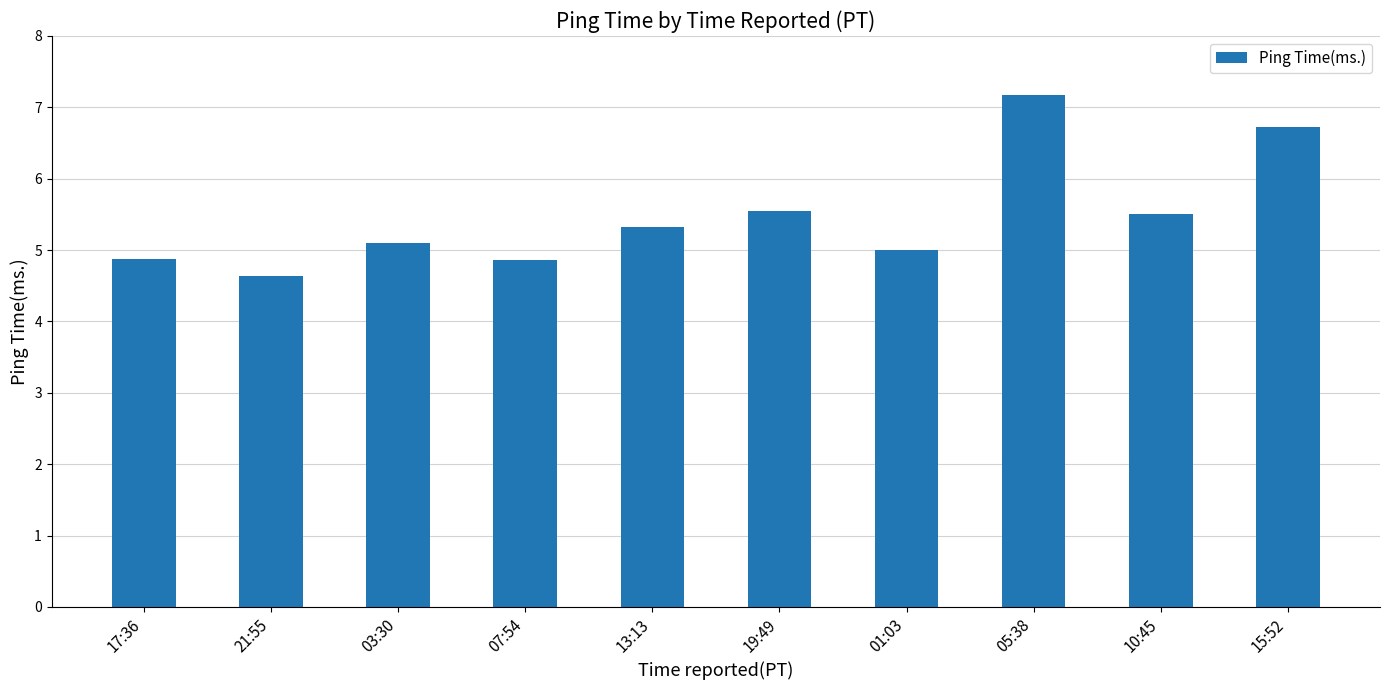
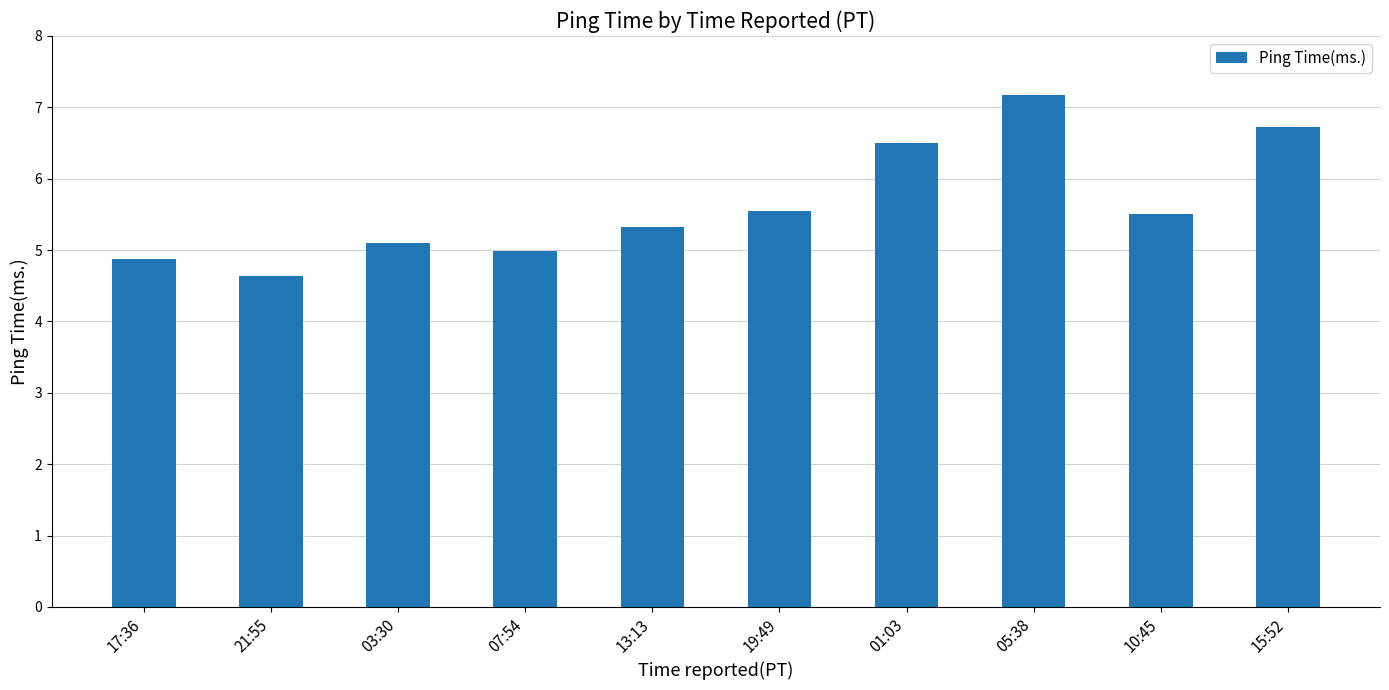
  {
    "17:36": 4.9,
    "21:55": 4.6,
    "03:30": 5.1,
-   "07:54": 4.9,
+   "07:54": 5.0,
    "13:13": 5.3,
    "19:49": 5.6,
-   "01:03": 5.0,
+   "01:03": 6.5,
    "05:38": 7.2,
    "10:45": 5.5,
    "15:52": 6.7
  }
